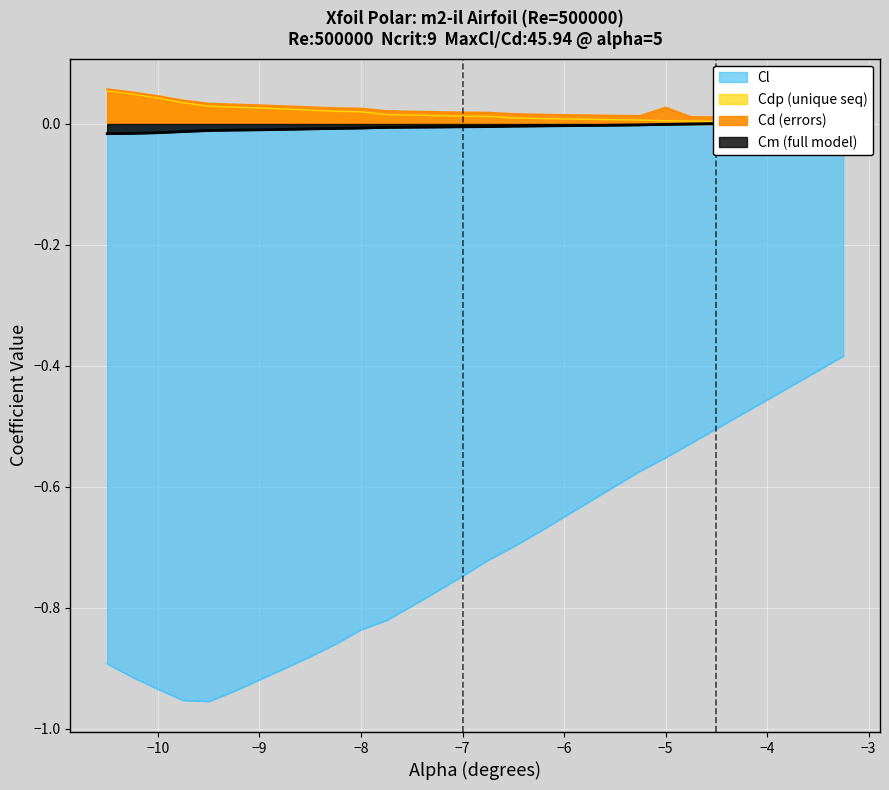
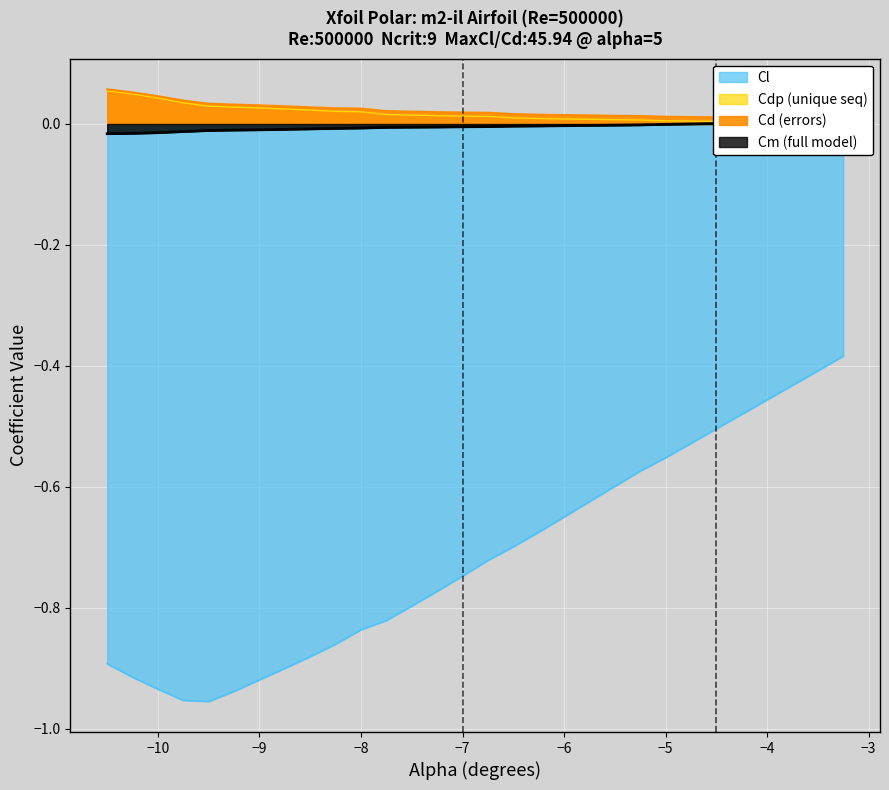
  {
    "Cdp (unique seq)": {
      "−9": 0.03,
      "−8": 0.02,
      "−7": 0.01,
      "−6": 0.01,
      "−5": 0.01
    },
    "Cd (errors)": {
      "−9": 0.03,
      "−8": 0.03,
      "−7": 0.02,
      "−6": 0.01,
-     "−5": 0.03
+     "−5": 0.01
    }
  }
